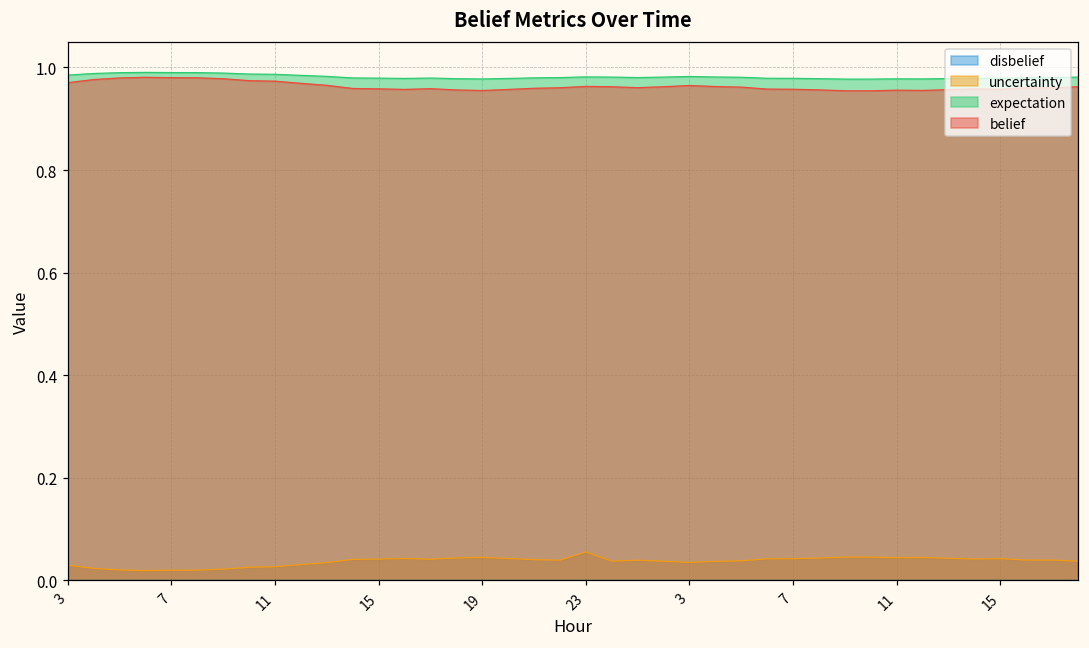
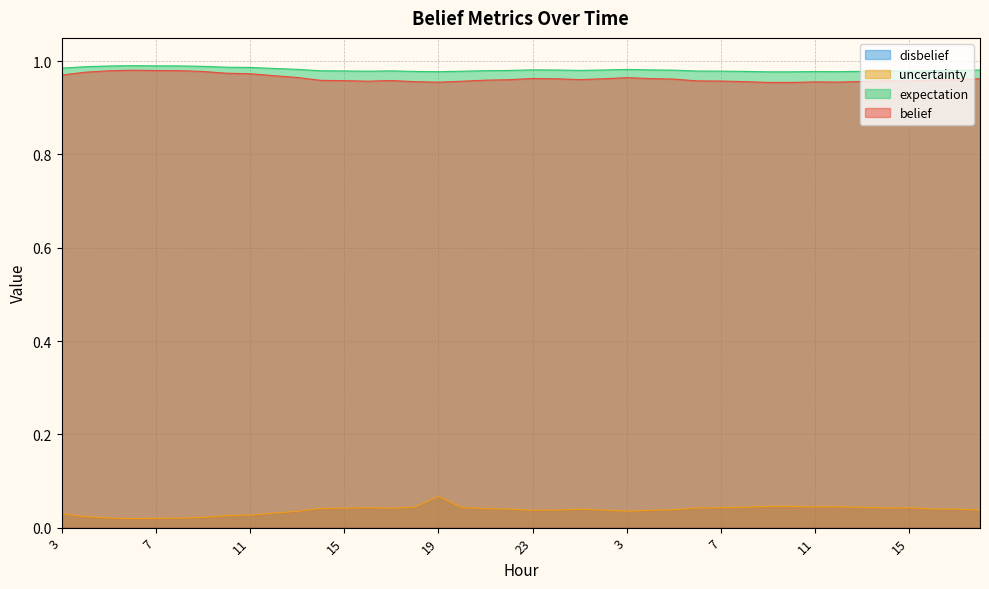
  {
    "disbelief": {
      "19": 0.00,
      "23": 0.00
    },
    "uncertainty": {
-     "19": 0.04,
-     "23": 0.06
+     "19": 0.07,
+     "23": 0.04
    },
    "expectation": {
      "19": 0.98,
      "23": 0.98
    },
    "belief": {
      "19": 0.96,
      "23": 0.96
    }
  }
